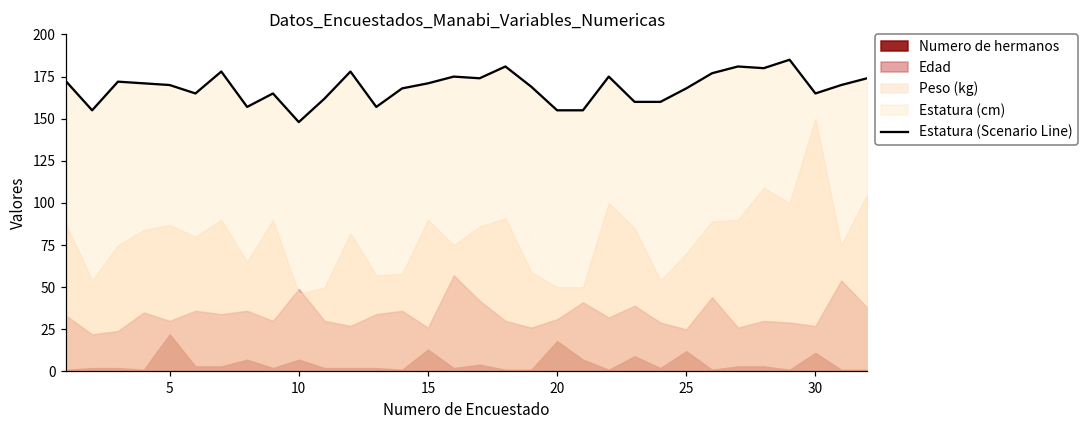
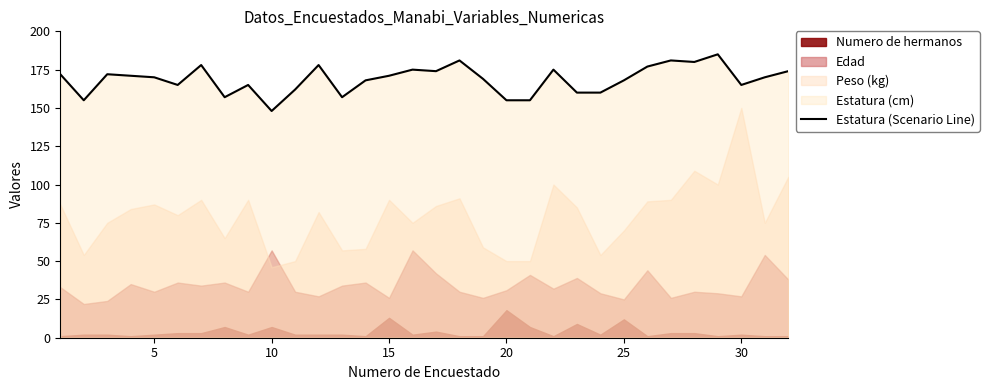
  {
    "Numero de hermanos": {
-     "5": 22,
+     "5": 2,
      "10": 7,
      "15": 13,
      "20": 18,
      "25": 12,
-     "30": 11
+     "30": 2
    },
    "Edad": {
      "5": 30,
-     "10": 49,
+     "10": 57,
      "15": 26,
      "20": 31,
      "25": 25,
      "30": 27
    }
  }
